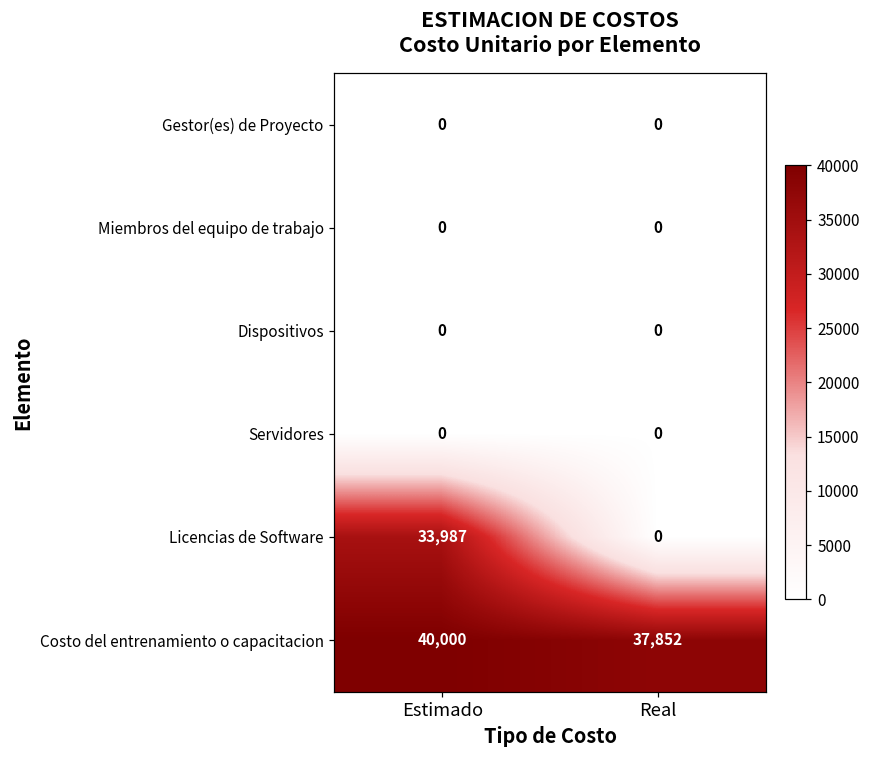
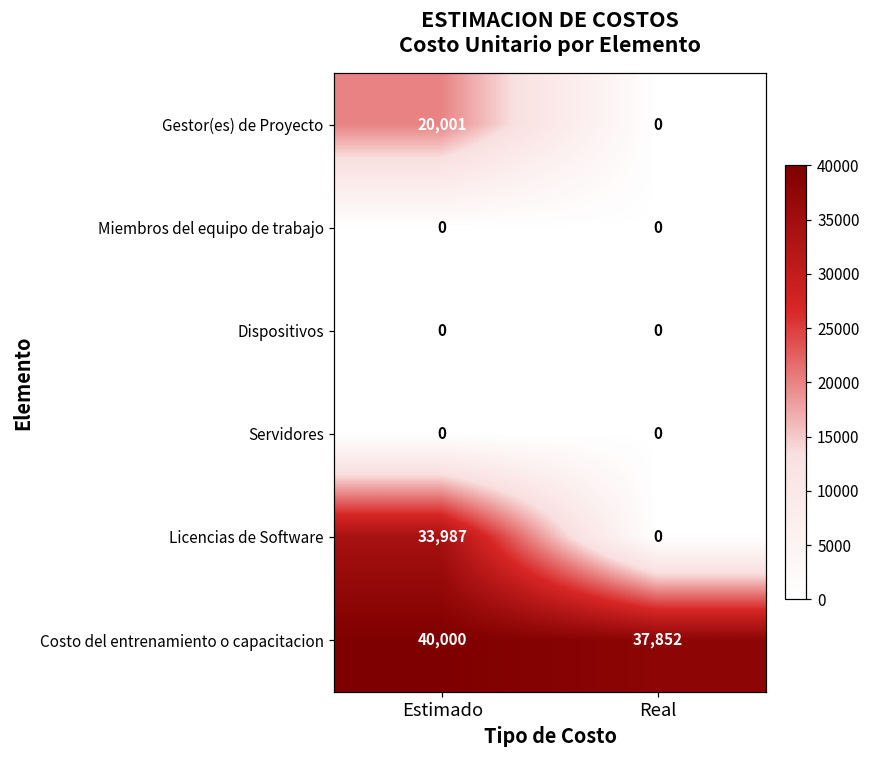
  {
    "Gestor(es) de Proyecto": {
-     "Estimado": "0",
+     "Estimado": "20,001",
      "Real": "0"
    },
    "Miembros del equipo de trabajo": {
      "Estimado": "0",
      "Real": "0"
    },
    "Dispositivos": {
      "Estimado": "0",
      "Real": "0"
    },
    "Servidores": {
      "Estimado": "0",
      "Real": "0"
    },
    "Licencias de Software": {
      "Estimado": "33,987",
      "Real": "0"
    },
    "Costo del entrenamiento o capacitacion": {
      "Estimado": "40,000",
      "Real": "37,852"
    }
  }
